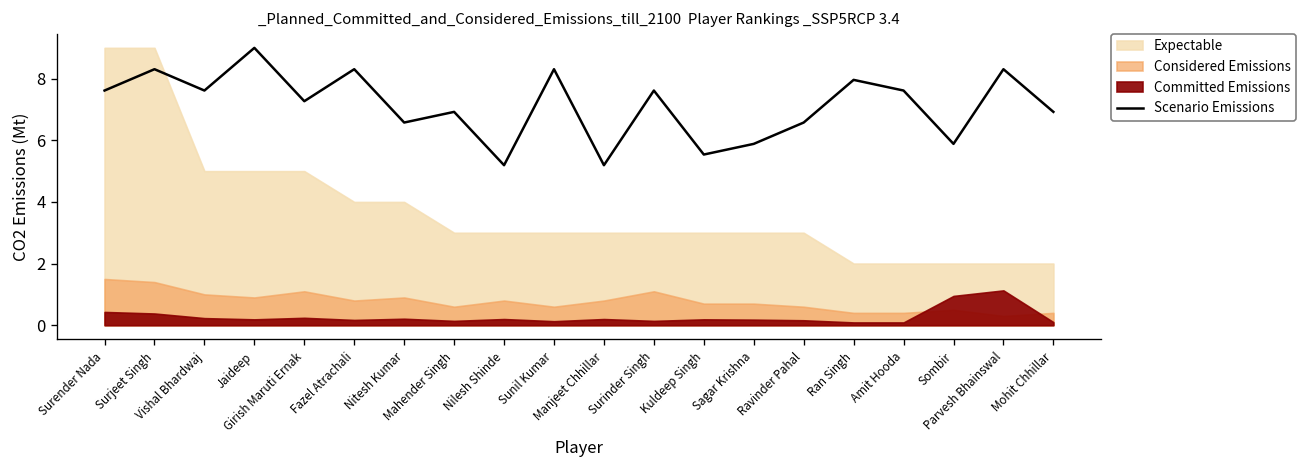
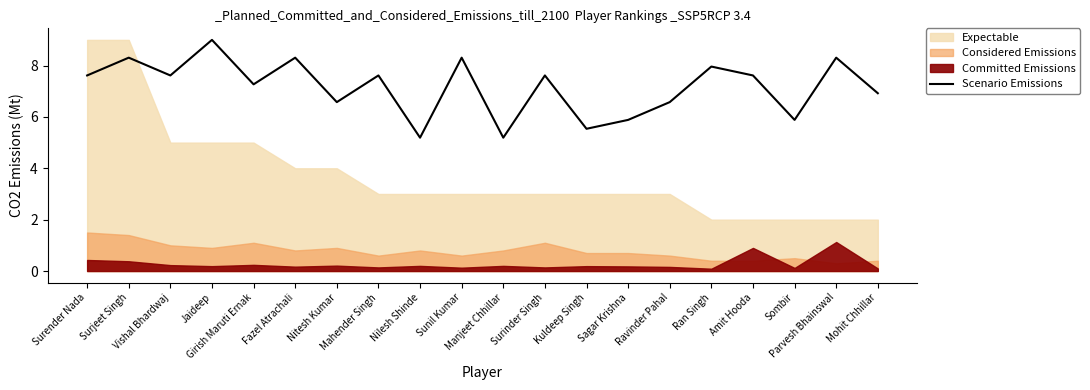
  {
    "Scenario Emissions": {
      "Surender Nada": 7.6,
      "Surjeet Singh": 8.3,
      "Vishal Bhardwaj": 7.6,
      "Jaideep": 9.0,
      "Girish Maruti Ernak": 7.3,
      "Fazel Atrachali": 8.3,
      "Nitesh Kumar": 6.6,
-     "Mahender Singh": 6.9,
+     "Mahender Singh": 7.6,
      "Nilesh Shinde": 5.2,
      "Sunil Kumar": 8.3,
      "Manjeet Chhillar": 5.2,
      "Surinder Singh": 7.6,
      "Kuldeep Singh": 5.5,
      "Sagar Krishna": 5.9,
      "Ravinder Pahal": 6.6,
      "Ran Singh": 8.0,
      "Amit Hooda": 7.6,
      "Sombir": 5.9,
      "Parvesh Bhainswal": 8.3,
      "Mohit Chhillar": 6.9
    },
    "Expectable": {
      "Surender Nada": 9.0,
      "Surjeet Singh": 9.0,
      "Vishal Bhardwaj": 5.0,
      "Jaideep": 5.0,
      "Girish Maruti Ernak": 5.0,
      "Fazel Atrachali": 4.0,
      "Nitesh Kumar": 4.0,
      "Mahender Singh": 3.0,
      "Nilesh Shinde": 3.0,
      "Sunil Kumar": 3.0,
      "Manjeet Chhillar": 3.0,
      "Surinder Singh": 3.0,
      "Kuldeep Singh": 3.0,
      "Sagar Krishna": 3.0,
      "Ravinder Pahal": 3.0,
      "Ran Singh": 2.0,
      "Amit Hooda": 2.0,
      "Sombir": 2.0,
      "Parvesh Bhainswal": 2.0,
      "Mohit Chhillar": 2.0
    },
    "Considered Emissions": {
      "Surender Nada": 1.5,
      "Surjeet Singh": 1.4,
      "Vishal Bhardwaj": 1.0,
      "Jaideep": 0.9,
      "Girish Maruti Ernak": 1.1,
      "Fazel Atrachali": 0.8,
      "Nitesh Kumar": 0.9,
      "Mahender Singh": 0.6,
      "Nilesh Shinde": 0.8,
      "Sunil Kumar": 0.6,
      "Manjeet Chhillar": 0.8,
      "Surinder Singh": 1.1,
      "Kuldeep Singh": 0.7,
      "Sagar Krishna": 0.7,
      "Ravinder Pahal": 0.6,
      "Ran Singh": 0.4,
      "Amit Hooda": 0.4,
      "Sombir": 0.5,
      "Parvesh Bhainswal": 0.3,
      "Mohit Chhillar": 0.4
    },
    "Committed Emissions": {
      "Surender Nada": 0.4,
      "Surjeet Singh": 0.4,
      "Vishal Bhardwaj": 0.2,
      "Jaideep": 0.2,
      "Girish Maruti Ernak": 0.2,
      "Fazel Atrachali": 0.2,
      "Nitesh Kumar": 0.2,
      "Mahender Singh": 0.1,
      "Nilesh Shinde": 0.2,
      "Sunil Kumar": 0.1,
      "Manjeet Chhillar": 0.2,
      "Surinder Singh": 0.1,
      "Kuldeep Singh": 0.2,
      "Sagar Krishna": 0.2,
      "Ravinder Pahal": 0.2,
-     "Amit Hooda": 0.1,
-     "Sombir": 1.0,
+     "Amit Hooda": 0.9,
+     "Sombir": 0.1,
      "Parvesh Bhainswal": 1.1,
      "Mohit Chhillar": 0.1
    }
  }
